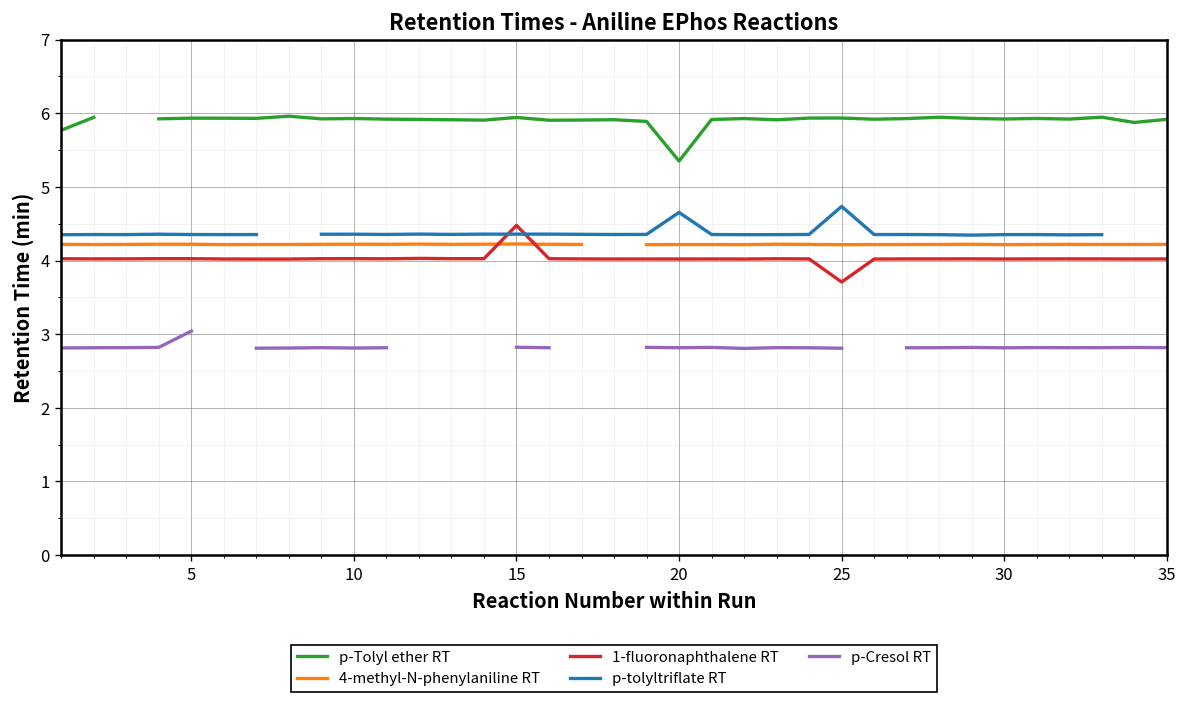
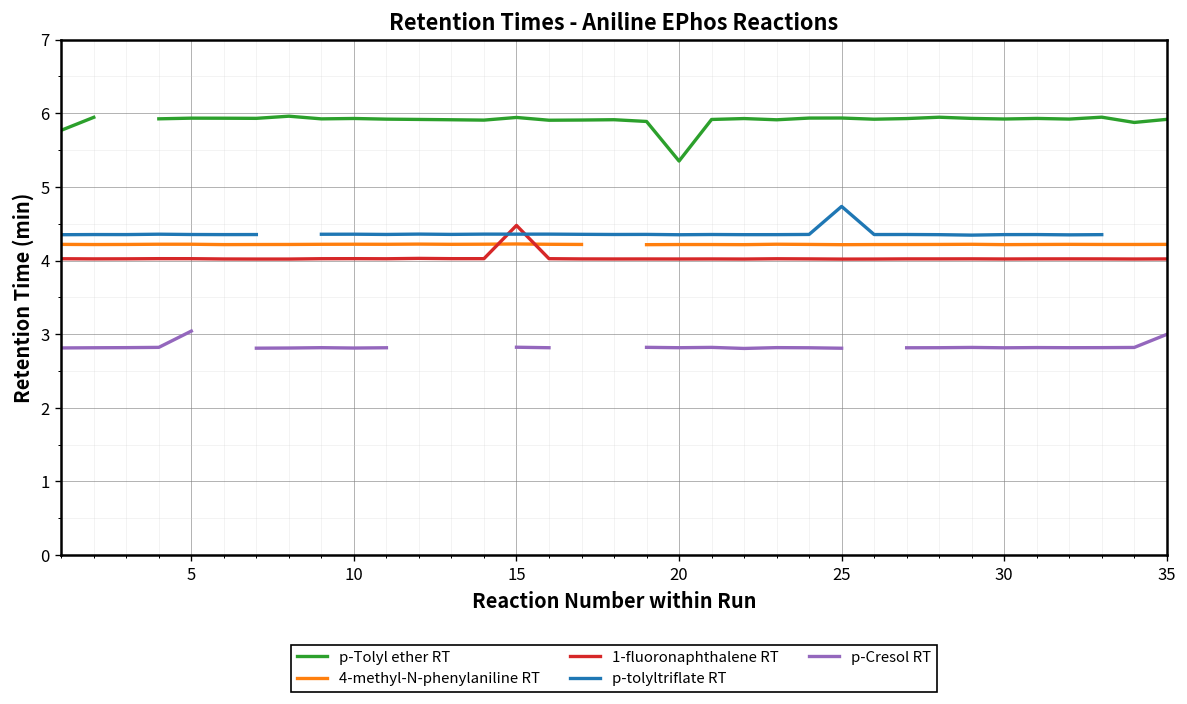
  {
    "p-Tolyl ether RT": {
      "5": 5.9,
      "10": 5.9,
      "15": 5.9,
      "20": 5.4,
      "25": 5.9,
      "30": 5.9,
      "35": 5.9
    },
    "4-methyl-N-phenylaniline RT": {
      "5": 4.2,
      "10": 4.2,
      "15": 4.2,
      "20": 4.2,
      "25": 4.2,
      "30": 4.2,
      "35": 4.2
    },
    "1-fluoronaphthalene RT": {
      "5": 4.0,
      "10": 4.0,
      "15": 4.5,
      "20": 4.0,
-     "25": 3.7,
+     "25": 4.0,
      "30": 4.0,
      "35": 4.0
    },
    "p-tolyltriflate RT": {
      "5": 4.4,
      "10": 4.4,
      "15": 4.4,
-     "20": 4.7,
+     "20": 4.3,
      "25": 4.7,
      "30": 4.4,
      "35": 4.3
    },
    "p-Cresol RT": {
      "5": 3.0,
      "10": 2.8,
      "15": 2.8,
      "20": 2.8,
      "25": 2.8,
      "30": 2.8,
-     "35": 2.8
+     "35": 3.0
    }
  }
